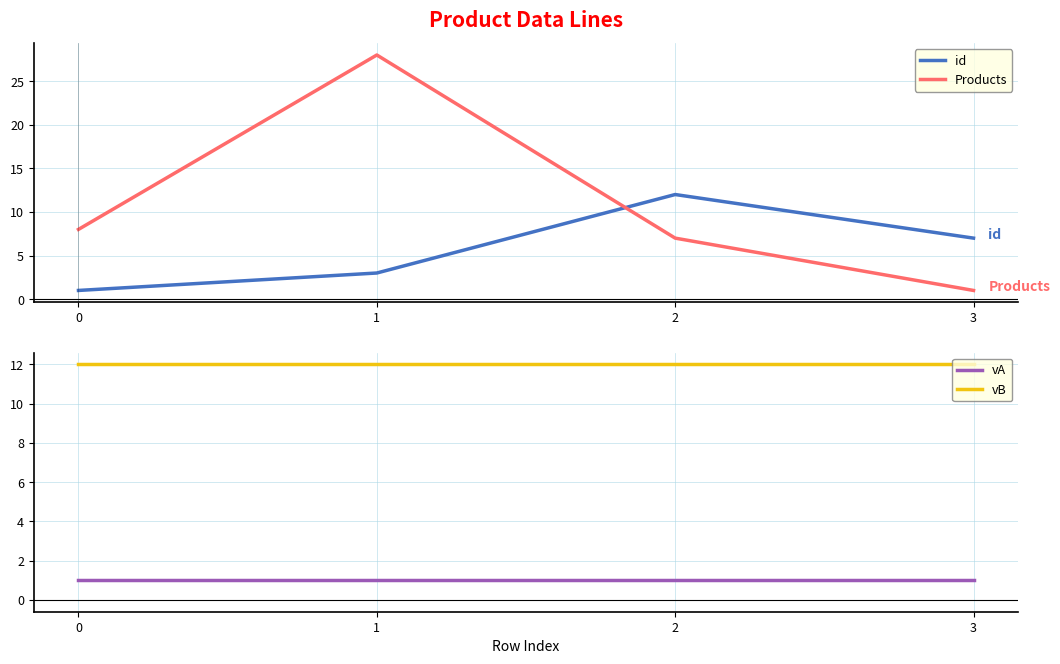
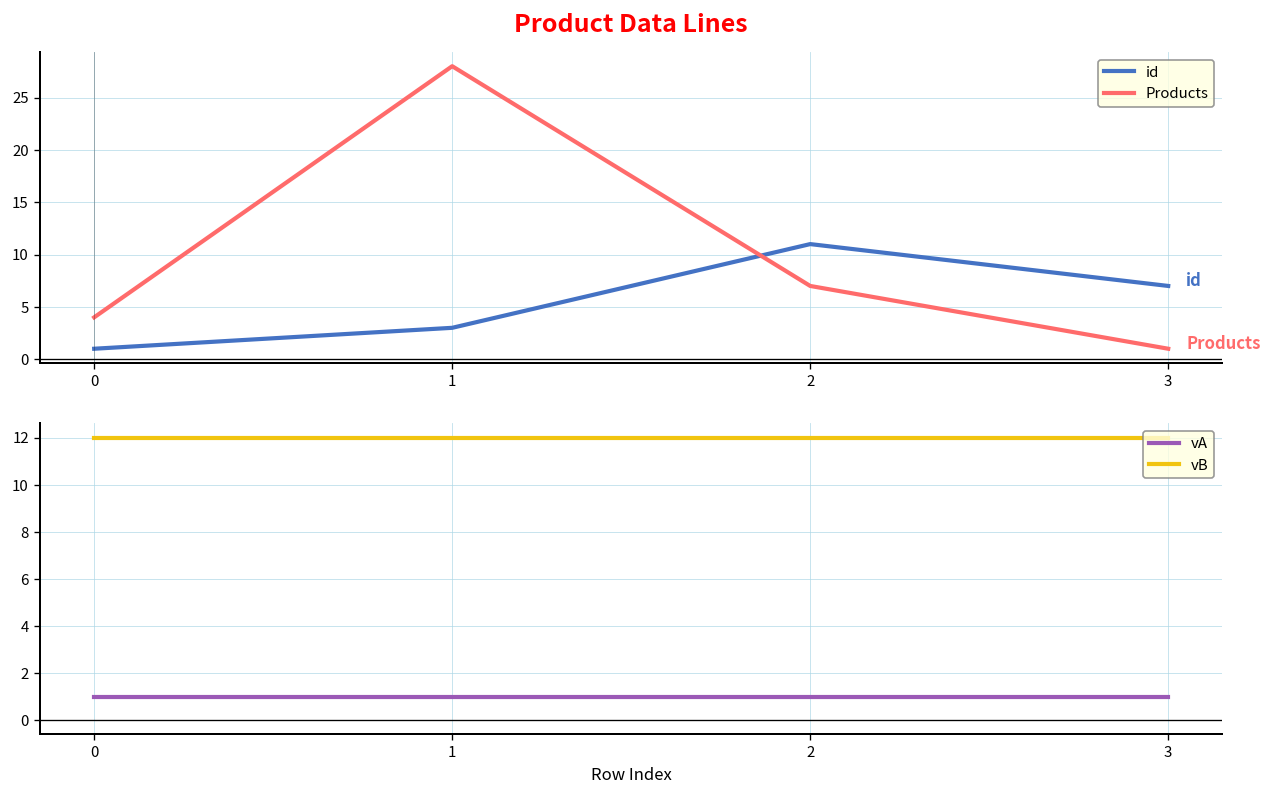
  {
    "Product Data Lines": {
      "id": {
        "0": 1,
        "1": 3,
-       "2": 12,
+       "2": 11,
        "3": 7
      },
      "Products": {
-       "0": 8,
+       "0": 4,
        "1": 28,
        "2": 7,
        "3": 1
      }
    }
  }
